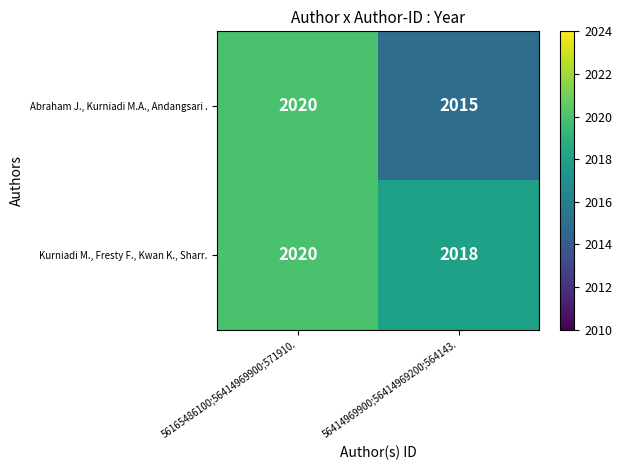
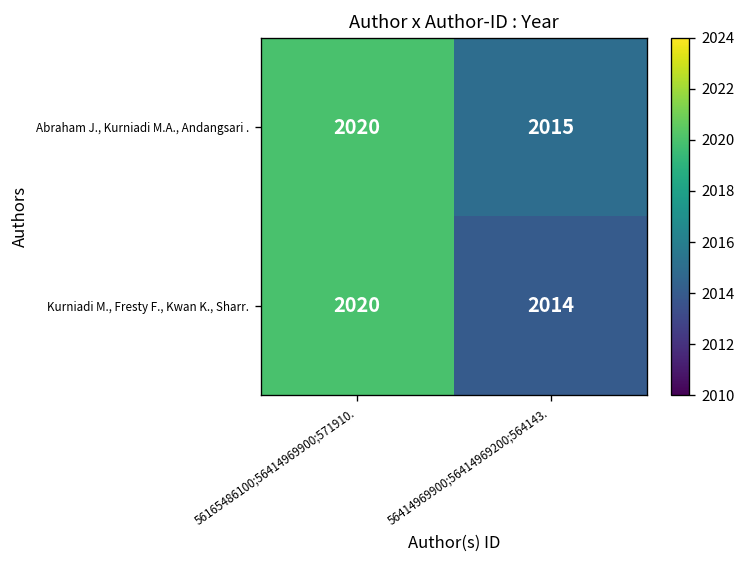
  {
    "Abraham J., Kurniadi M.A., Andangsari .": {
      "56165486100;56414969900;571910.": 2020,
      "56414969900;56414969200;564143.": 2015
    },
    "Kurniadi M., Fresty F., Kwan K., Sharr.": {
      "56165486100;56414969900;571910.": 2020,
-     "56414969900;56414969200;564143.": 2018
+     "56414969900;56414969200;564143.": 2014
    }
  }
